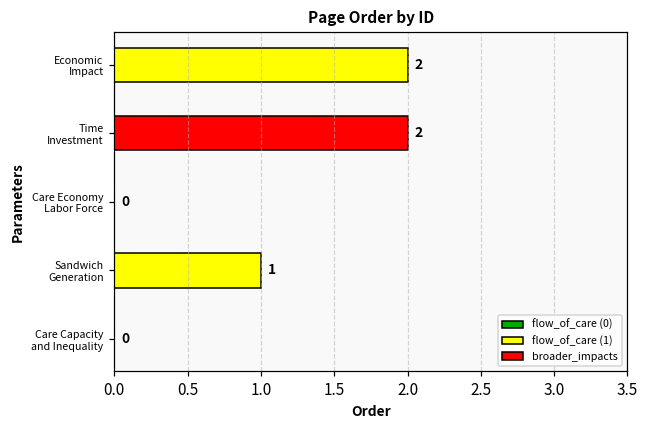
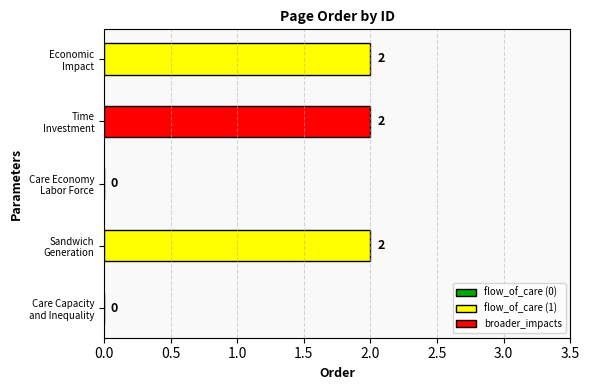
  {
    "Economic Impact": 2,
    "Time Investment": 2,
    "Care Economy Labor Force": 0,
-   "Sandwich Generation": 1,
+   "Sandwich Generation": 2,
    "Care Capacity and Inequality": 0
  }
